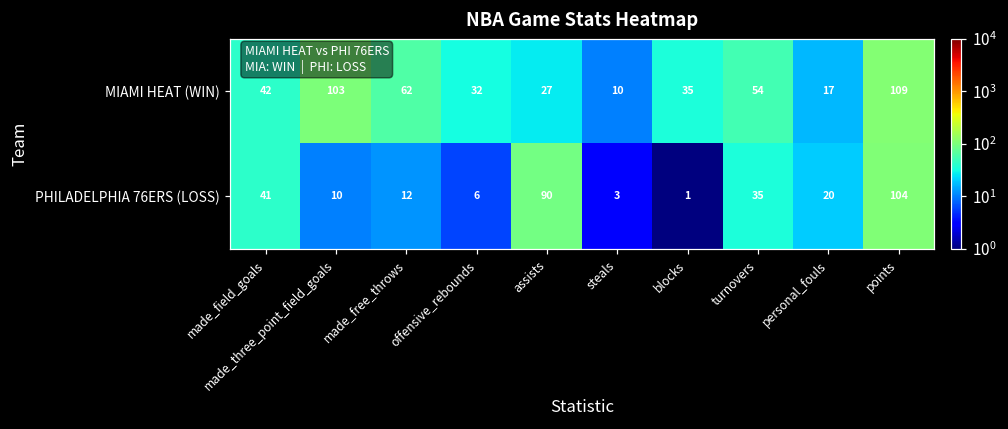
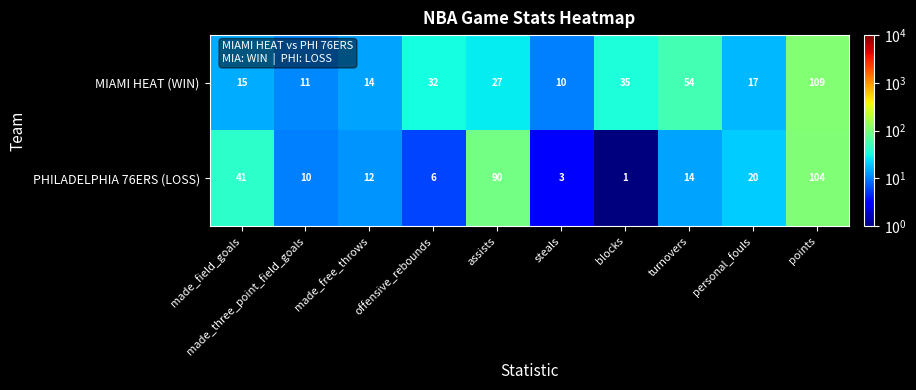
  {
    "MIAMI HEAT (WIN)": {
-     "made_field_goals": 42,
-     "made_three_point_field_goals": 103,
-     "made_free_throws": 62,
+     "made_field_goals": 15,
+     "made_three_point_field_goals": 11,
+     "made_free_throws": 14,
      "offensive_rebounds": 32,
      "assists": 27,
      "steals": 10,
      "blocks": 35,
      "turnovers": 54,
      "personal_fouls": 17,
      "points": 109
    },
    "PHILADELPHIA 76ERS (LOSS)": {
      "made_field_goals": 41,
      "made_three_point_field_goals": 10,
      "made_free_throws": 12,
      "offensive_rebounds": 6,
      "assists": 90,
      "steals": 3,
      "blocks": 1,
-     "turnovers": 35,
+     "turnovers": 14,
      "personal_fouls": 20,
      "points": 104
    }
  }
